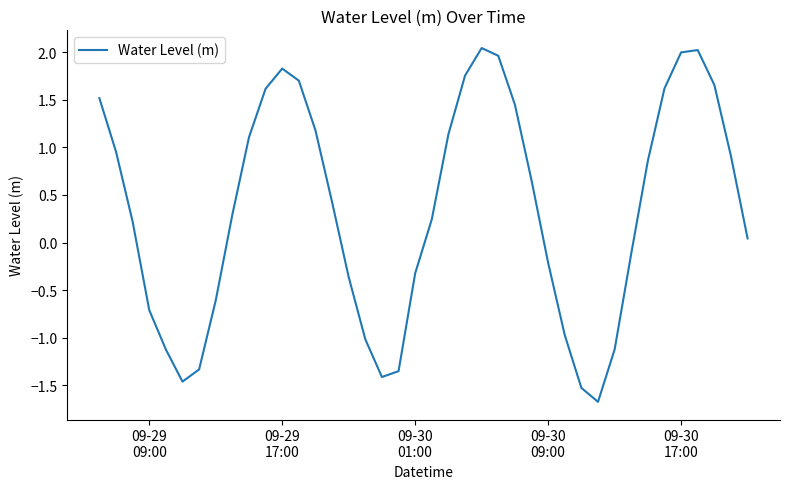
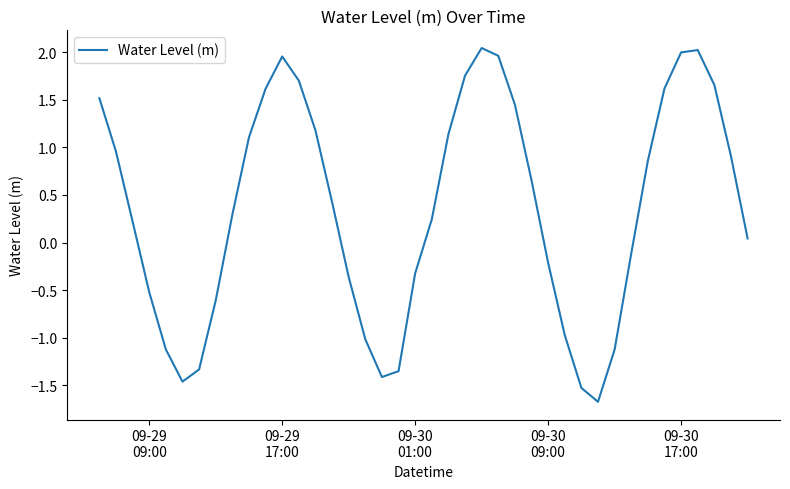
  {
-   "09-29 09:00": -0.7,
-   "09-29 17:00": 1.8,
+   "09-29 09:00": -0.5,
+   "09-29 17:00": 2.0,
    "09-30 01:00": -0.3,
    "09-30 09:00": -0.2,
    "09-30 17:00": 2.0
  }
